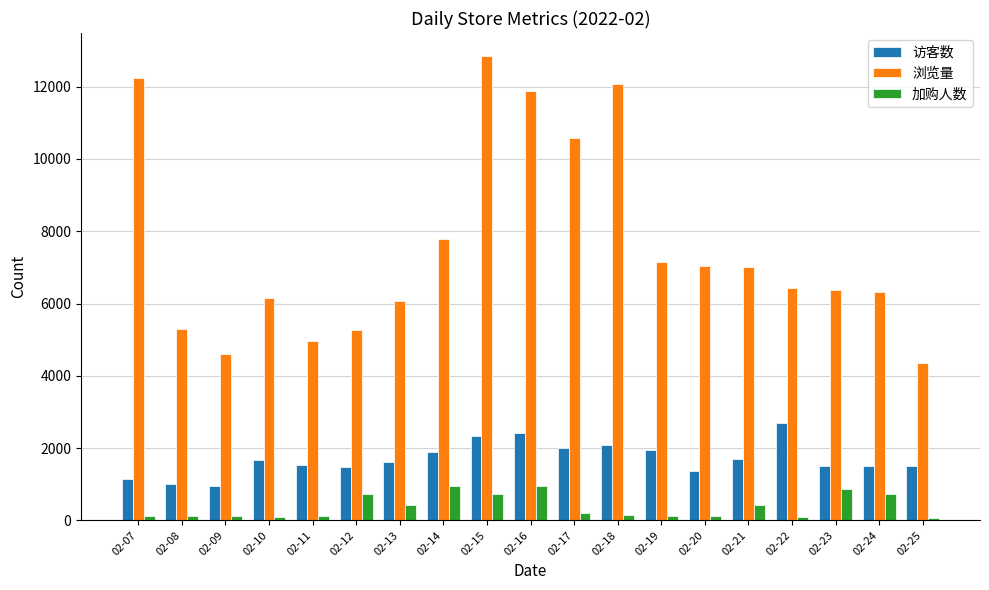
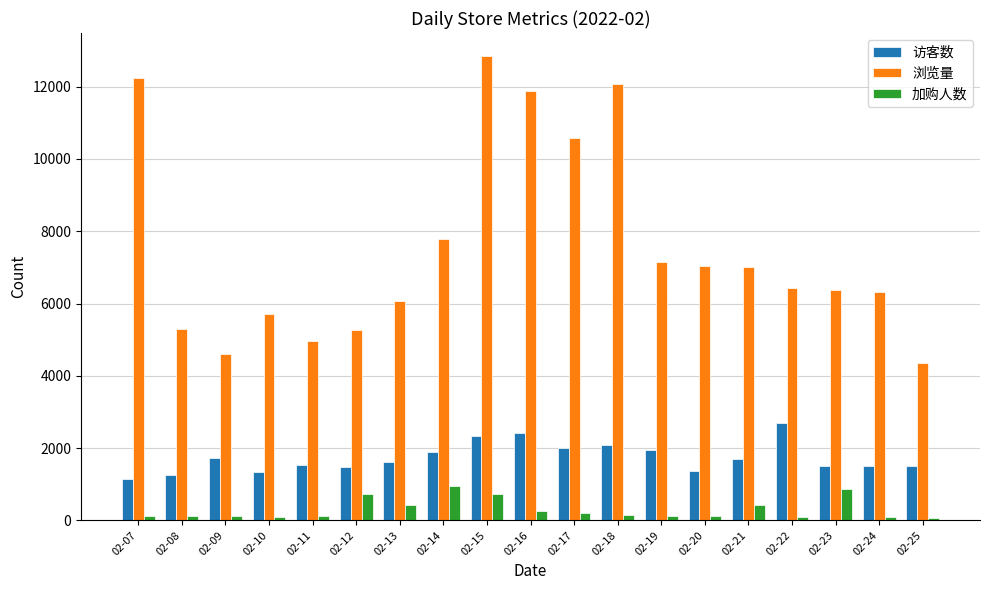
  {
    "访客数": {
      "02-07": 1200,
-     "02-08": 1000,
-     "02-09": 1000,
-     "02-10": 1700,
+     "02-08": 1300,
+     "02-09": 1700,
+     "02-10": 1300,
      "02-11": 1500,
      "02-12": 1500,
      "02-13": 1600,
      "02-14": 1900,
      "02-15": 2300,
      "02-16": 2400,
      "02-17": 2000,
      "02-18": 2100,
      "02-19": 2000,
      "02-20": 1400,
      "02-21": 1700,
      "02-22": 2700,
      "02-23": 1500,
      "02-24": 1500,
      "02-25": 1500
    },
    "浏览量": {
      "02-07": 12200,
      "02-08": 5300,
      "02-09": 4600,
-     "02-10": 6100,
+     "02-10": 5700,
      "02-11": 5000,
      "02-12": 5300,
      "02-13": 6100,
      "02-14": 7800,
      "02-15": 12800,
      "02-16": 11900,
      "02-17": 10600,
      "02-18": 12100,
      "02-19": 7100,
      "02-20": 7000,
      "02-21": 7000,
      "02-22": 6400,
      "02-23": 6400,
      "02-24": 6300,
      "02-25": 4300
    },
    "加购人数": {
      "02-07": 100,
      "02-08": 100,
      "02-09": 100,
      "02-10": 100,
      "02-11": 100,
      "02-12": 700,
      "02-13": 400,
      "02-14": 1000,
      "02-15": 700,
-     "02-16": 1000,
+     "02-16": 300,
      "02-17": 200,
      "02-18": 100,
      "02-19": 100,
      "02-20": 100,
      "02-21": 400,
      "02-22": 100,
      "02-23": 900,
-     "02-24": 700,
+     "02-24": 100,
      "02-25": 100
    }
  }
